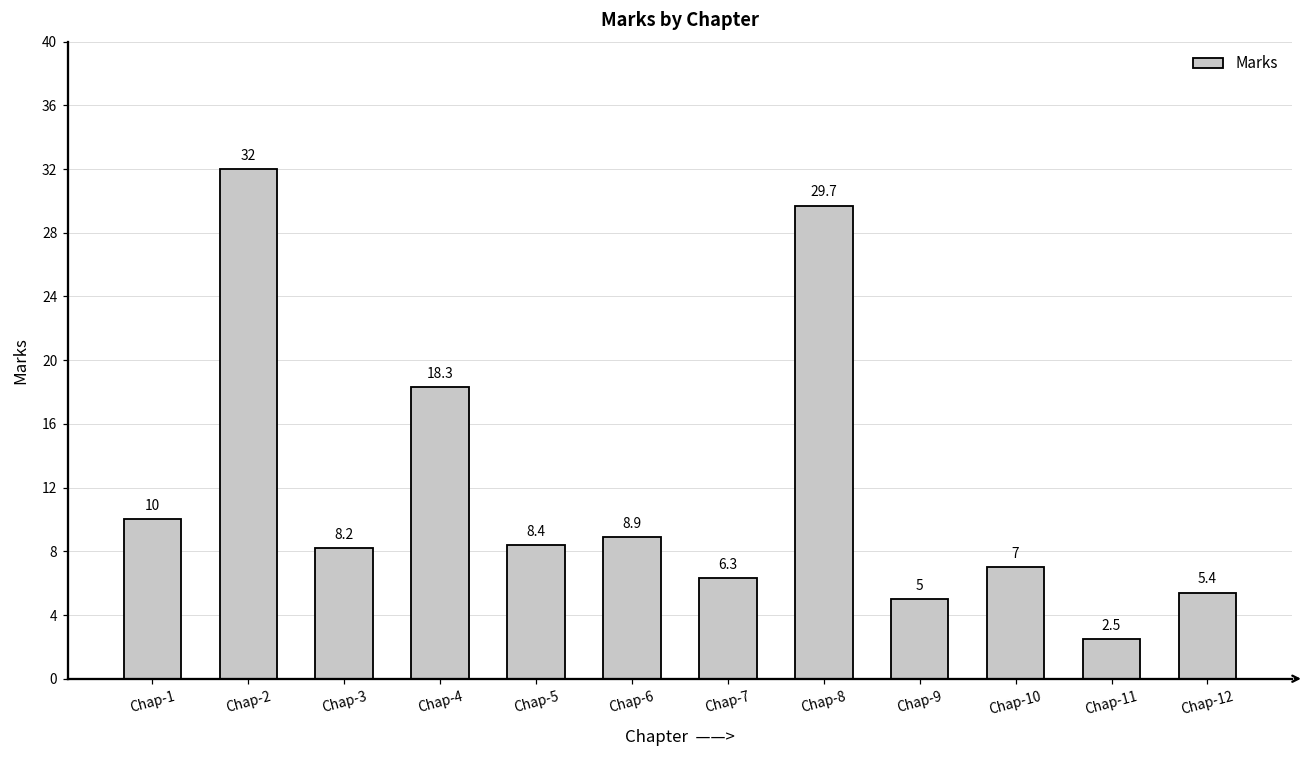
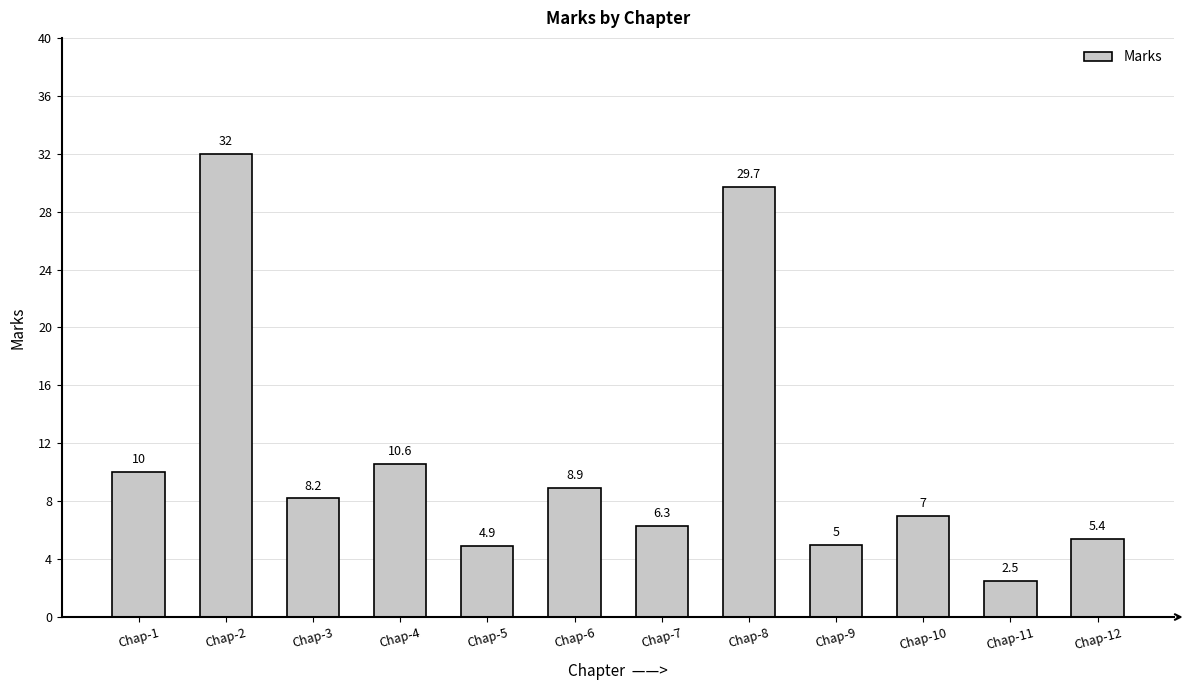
  {
    "Chap-1": 10,
    "Chap-2": 32,
    "Chap-3": 8.2,
-   "Chap-4": 18.3,
-   "Chap-5": 8.4,
+   "Chap-4": 10.6,
+   "Chap-5": 4.9,
    "Chap-6": 8.9,
    "Chap-7": 6.3,
    "Chap-8": 29.7,
    "Chap-9": 5,
    "Chap-10": 7,
    "Chap-11": 2.5,
    "Chap-12": 5.4
  }
